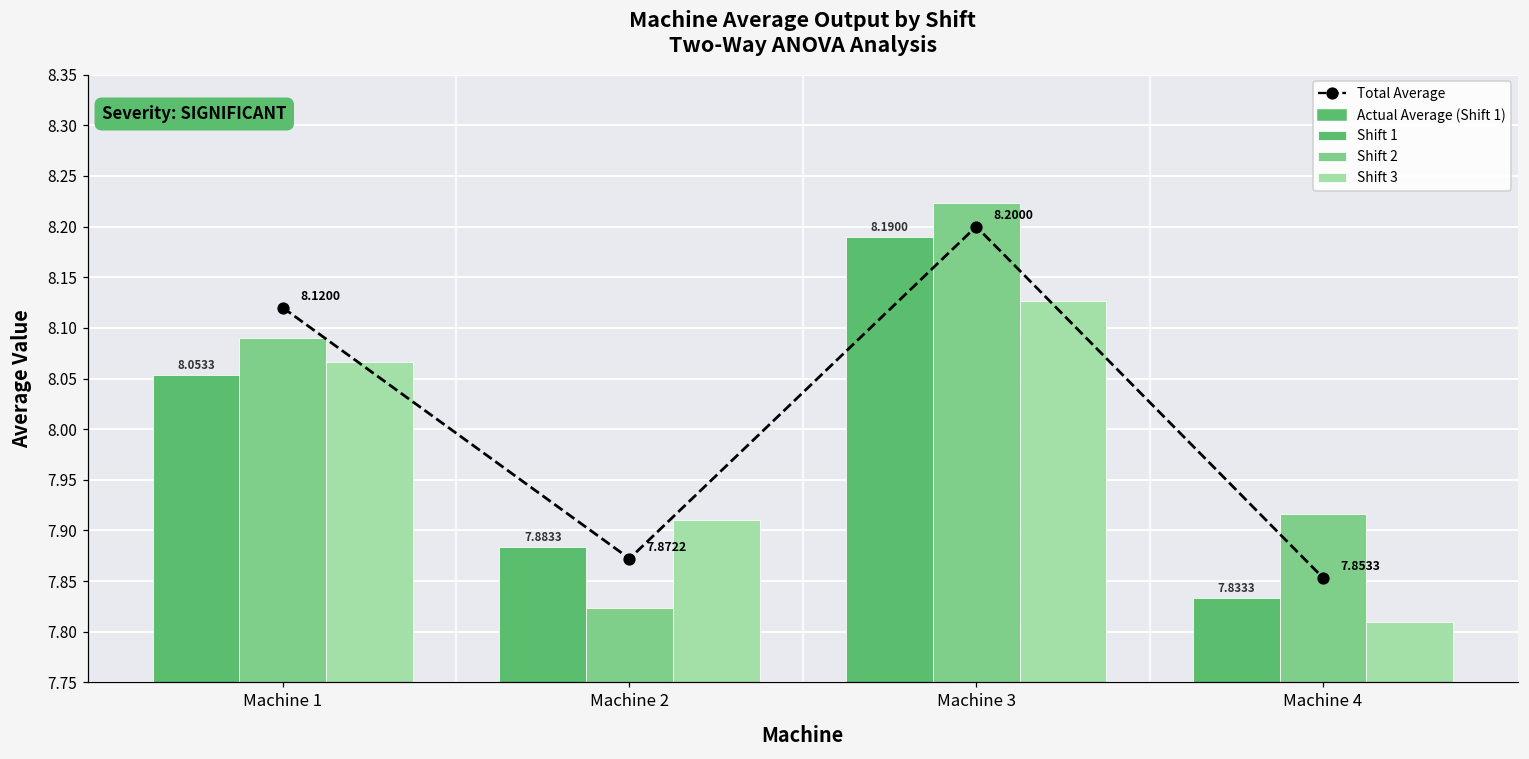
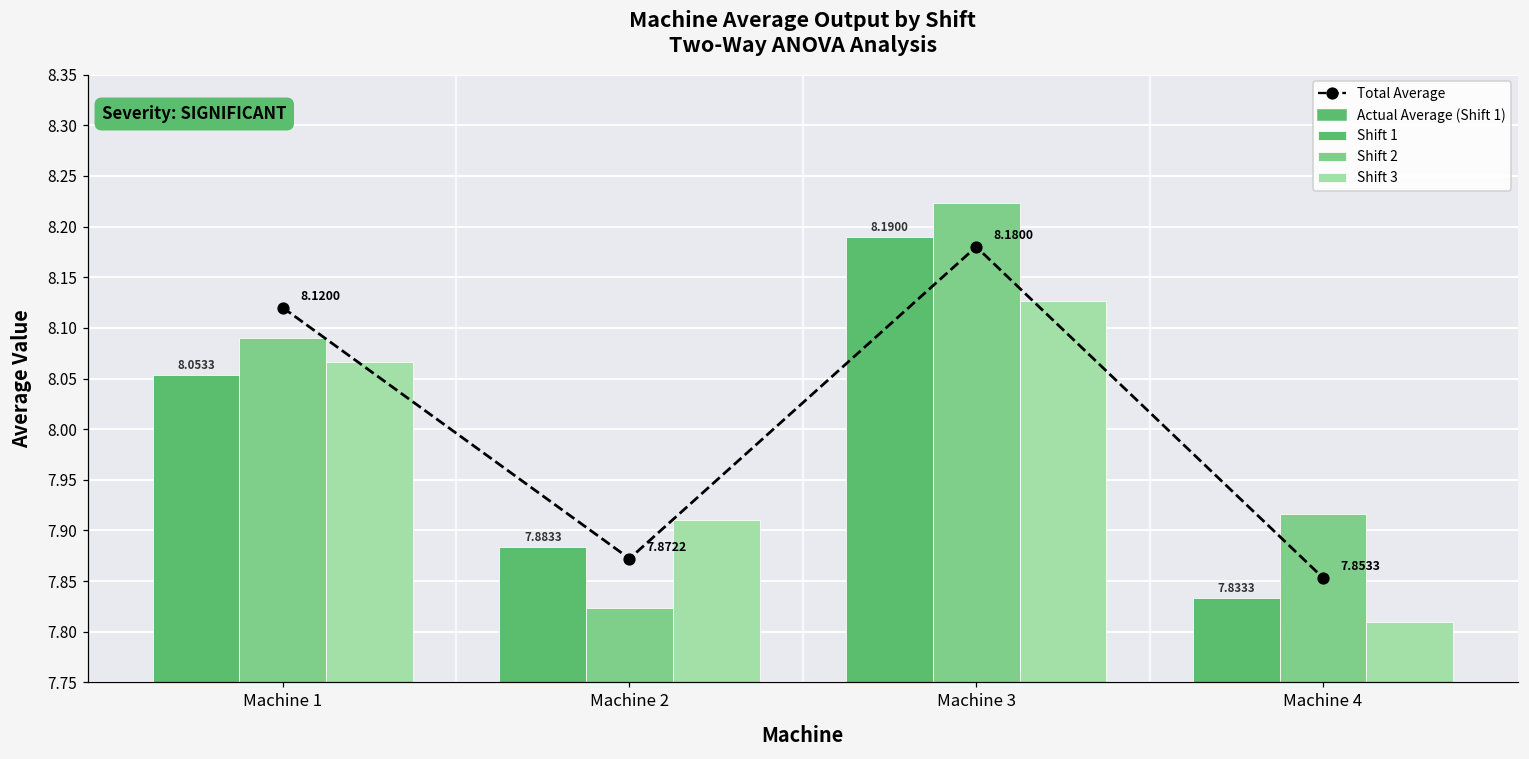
  {
    "Total Average": {
      "Machine 1": 8.1200,
      "Machine 2": 7.8722,
-     "Machine 3": 8.2000,
+     "Machine 3": 8.1800,
      "Machine 4": 7.8533
    }
  }
